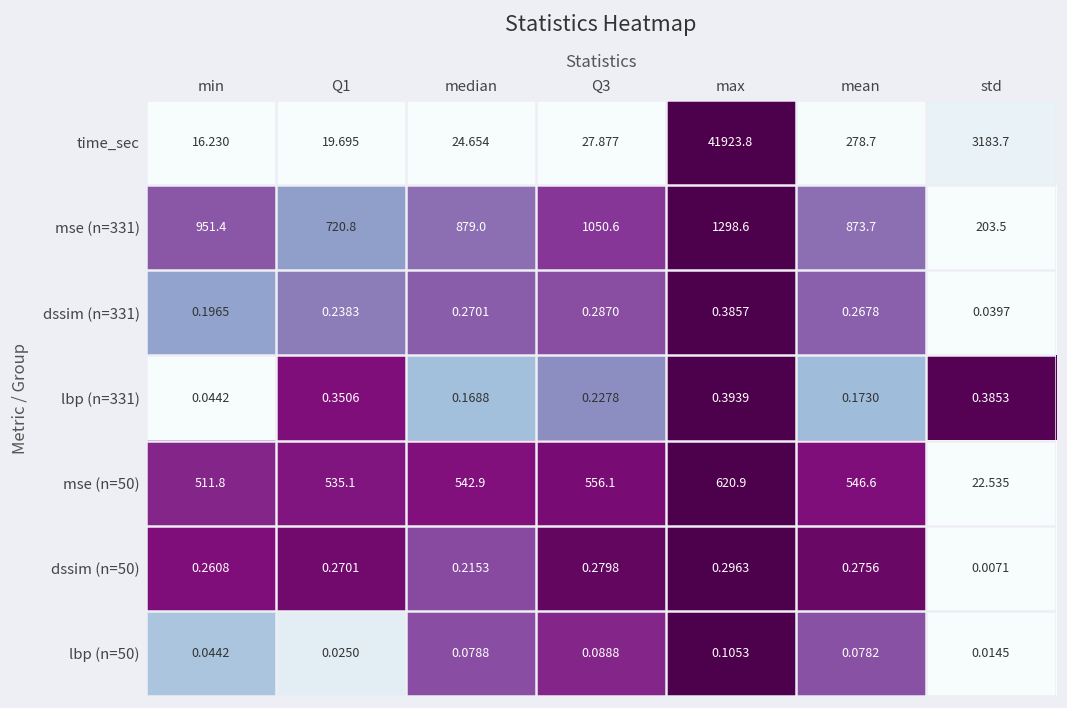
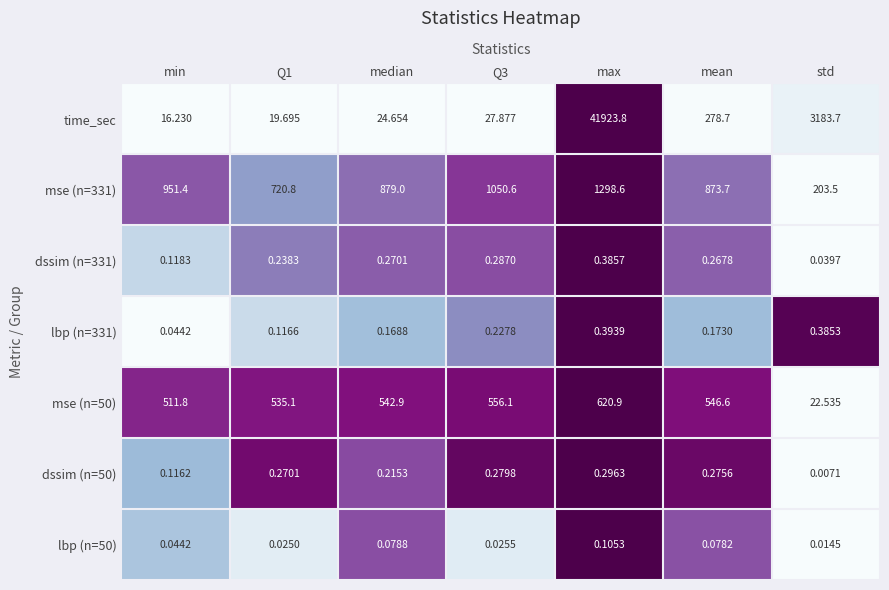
  {
    "time_sec": {
      "min": 16.230,
      "Q1": 19.695,
      "median": 24.654,
      "Q3": 27.877,
      "max": 41923.8,
      "mean": 278.7,
      "std": 3183.7
    },
    "mse (n=331)": {
      "min": 951.4,
      "Q1": 720.8,
      "median": 879.0,
      "Q3": 1050.6,
      "max": 1298.6,
      "mean": 873.7,
      "std": 203.5
    },
    "dssim (n=331)": {
-     "min": 0.1965,
+     "min": 0.1183,
      "Q1": 0.2383,
      "median": 0.2701,
      "Q3": 0.2870,
      "max": 0.3857,
      "mean": 0.2678,
      "std": 0.0397
    },
    "lbp (n=331)": {
      "min": 0.0442,
-     "Q1": 0.3506,
+     "Q1": 0.1166,
      "median": 0.1688,
      "Q3": 0.2278,
      "max": 0.3939,
      "mean": 0.1730,
      "std": 0.3853
    },
    "mse (n=50)": {
      "min": 511.8,
      "Q1": 535.1,
      "median": 542.9,
      "Q3": 556.1,
      "max": 620.9,
      "mean": 546.6,
      "std": 22.535
    },
    "dssim (n=50)": {
-     "min": 0.2608,
+     "min": 0.1162,
      "Q1": 0.2701,
      "median": 0.2153,
      "Q3": 0.2798,
      "max": 0.2963,
      "mean": 0.2756,
      "std": 0.0071
    },
    "lbp (n=50)": {
      "min": 0.0442,
      "Q1": 0.0250,
      "median": 0.0788,
-     "Q3": 0.0888,
+     "Q3": 0.0255,
      "max": 0.1053,
      "mean": 0.0782,
      "std": 0.0145
    }
  }
